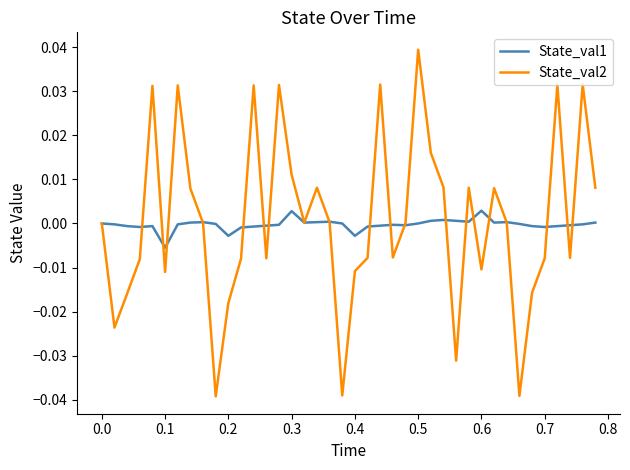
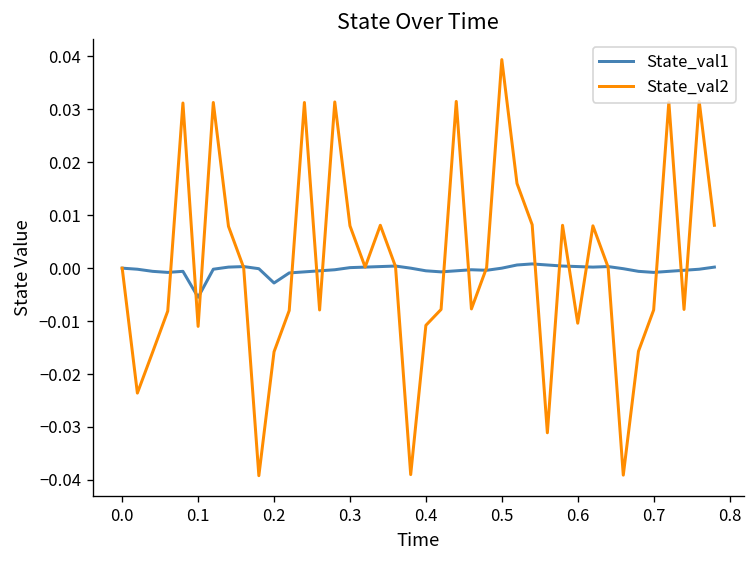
  {
    "State_val1": {
      "0.1": -0.006,
      "0.2": -0.003,
-     "0.3": 0.003,
-     "0.4": -0.003,
+     "0.3": 0.000,
+     "0.4": -0.001,
      "0.5": 0.000,
-     "0.6": 0.003,
+     "0.6": 0.000,
      "0.7": -0.001
    },
    "State_val2": {
      "0.1": -0.011,
-     "0.2": -0.018,
-     "0.3": 0.011,
+     "0.2": -0.016,
+     "0.3": 0.008,
      "0.4": -0.011,
      "0.5": 0.039,
      "0.6": -0.010,
      "0.7": -0.008
    }
  }
